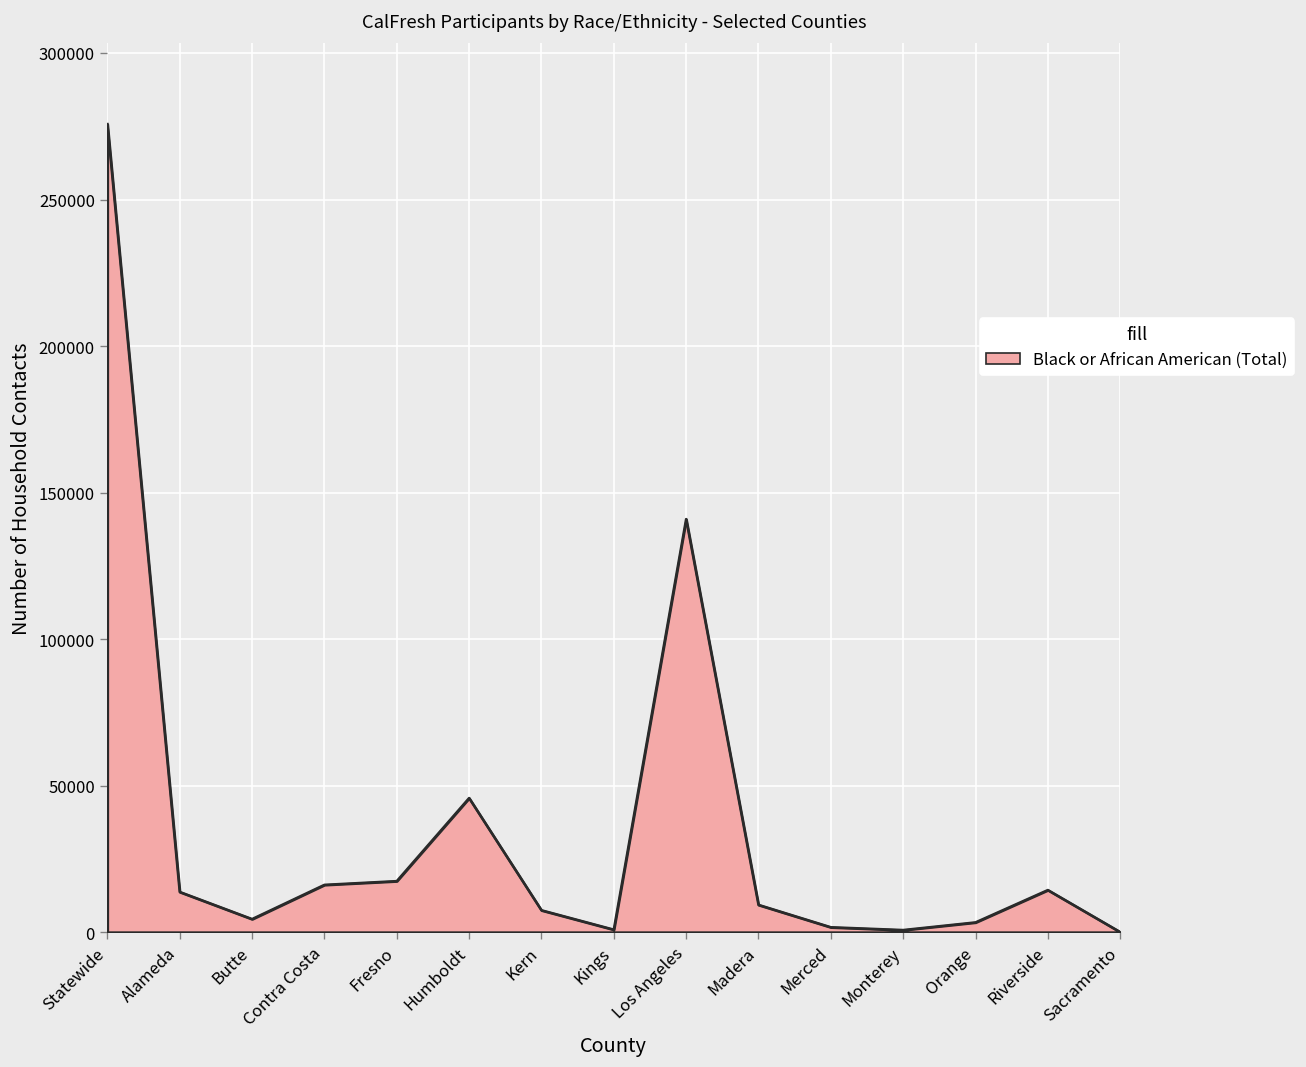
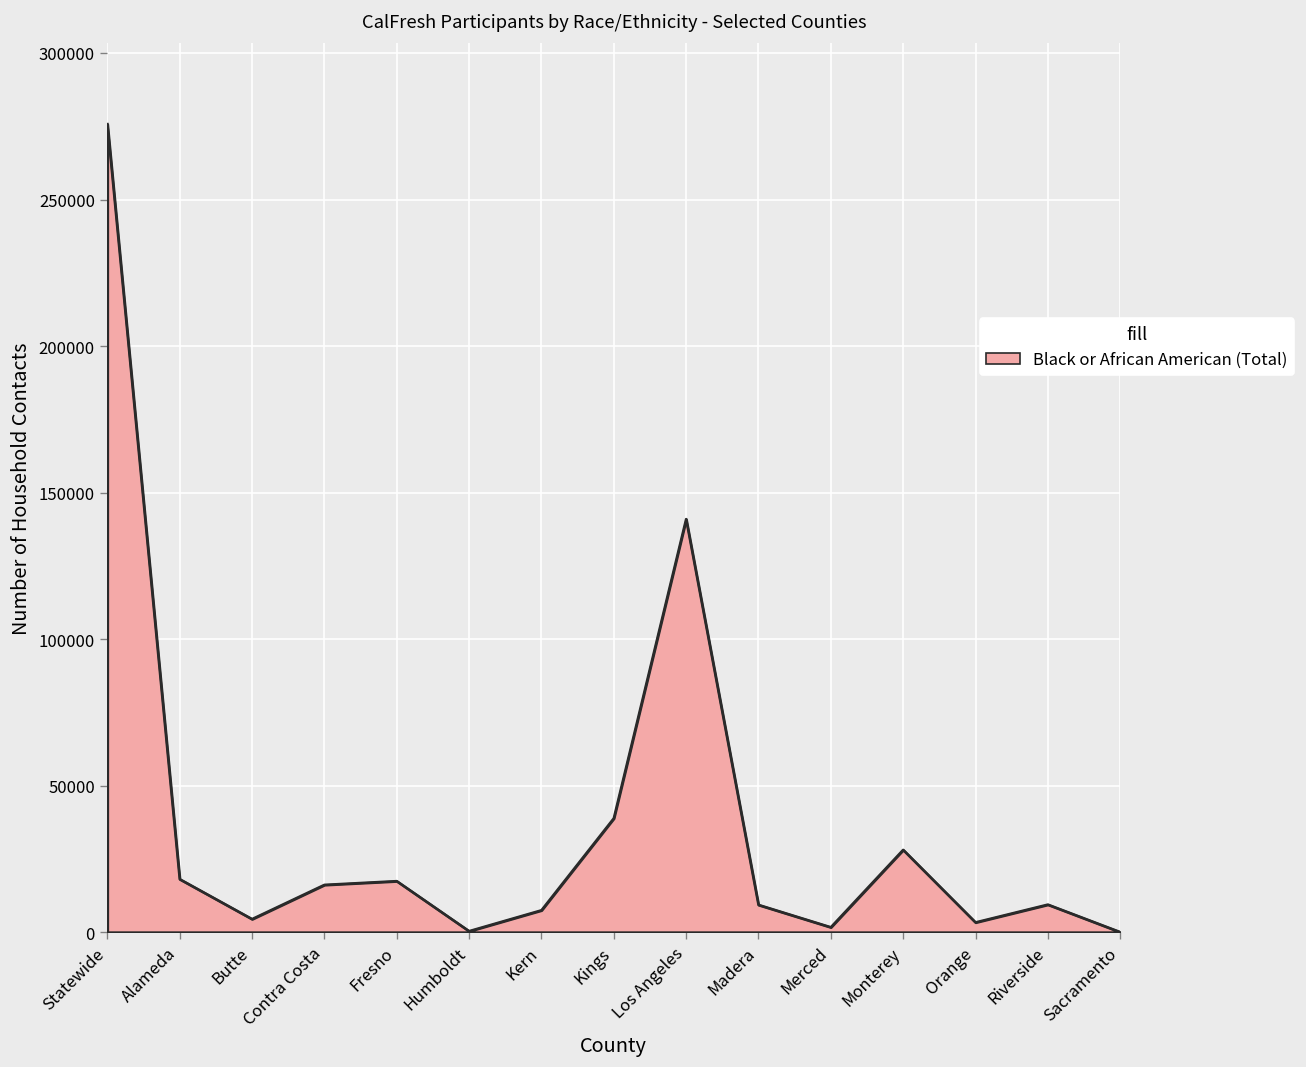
  {
    "Statewide": 276000,
-   "Alameda": 14000,
+   "Alameda": 18000,
    "Butte": 4000,
    "Contra Costa": 16000,
    "Fresno": 17000,
-   "Humboldt": 46000,
+   "Humboldt": 0,
    "Kern": 7000,
-   "Kings": 1000,
+   "Kings": 39000,
    "Los Angeles": 141000,
    "Madera": 9000,
    "Merced": 2000,
-   "Monterey": 1000,
+   "Monterey": 28000,
    "Orange": 3000,
-   "Riverside": 14000,
+   "Riverside": 9000,
    "Sacramento": 0
  }
